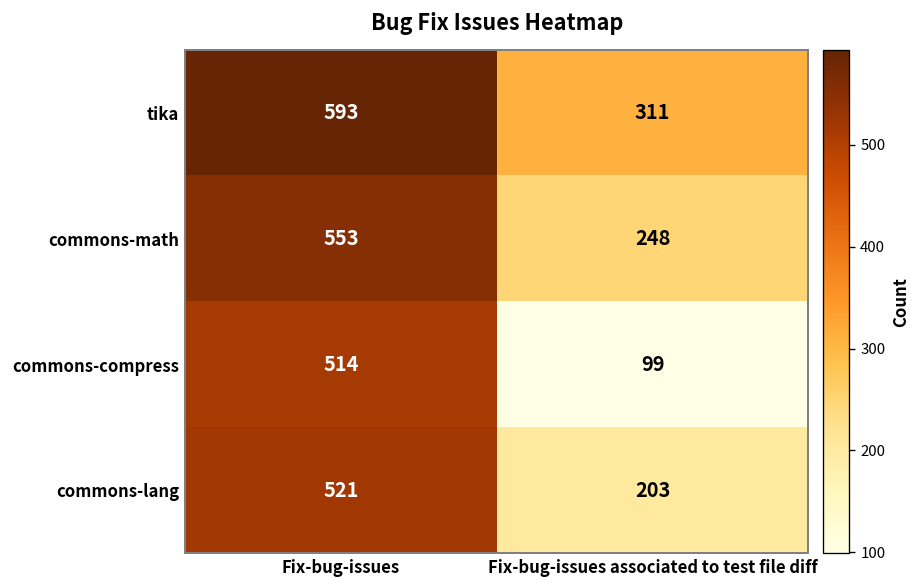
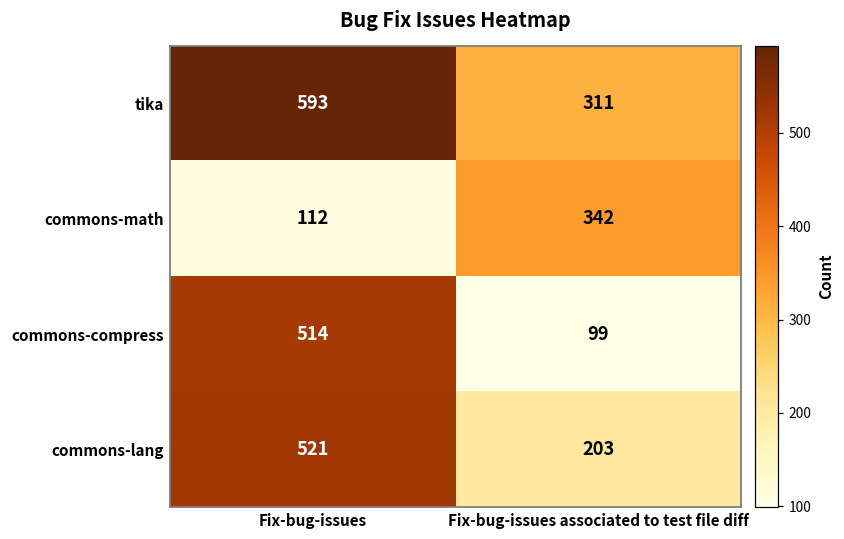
  {
    "tika": {
      "Fix-bug-issues": 593,
      "Fix-bug-issues associated to test file diff": 311
    },
    "commons-math": {
-     "Fix-bug-issues": 553,
-     "Fix-bug-issues associated to test file diff": 248
+     "Fix-bug-issues": 112,
+     "Fix-bug-issues associated to test file diff": 342
    },
    "commons-compress": {
      "Fix-bug-issues": 514,
      "Fix-bug-issues associated to test file diff": 99
    },
    "commons-lang": {
      "Fix-bug-issues": 521,
      "Fix-bug-issues associated to test file diff": 203
    }
  }
